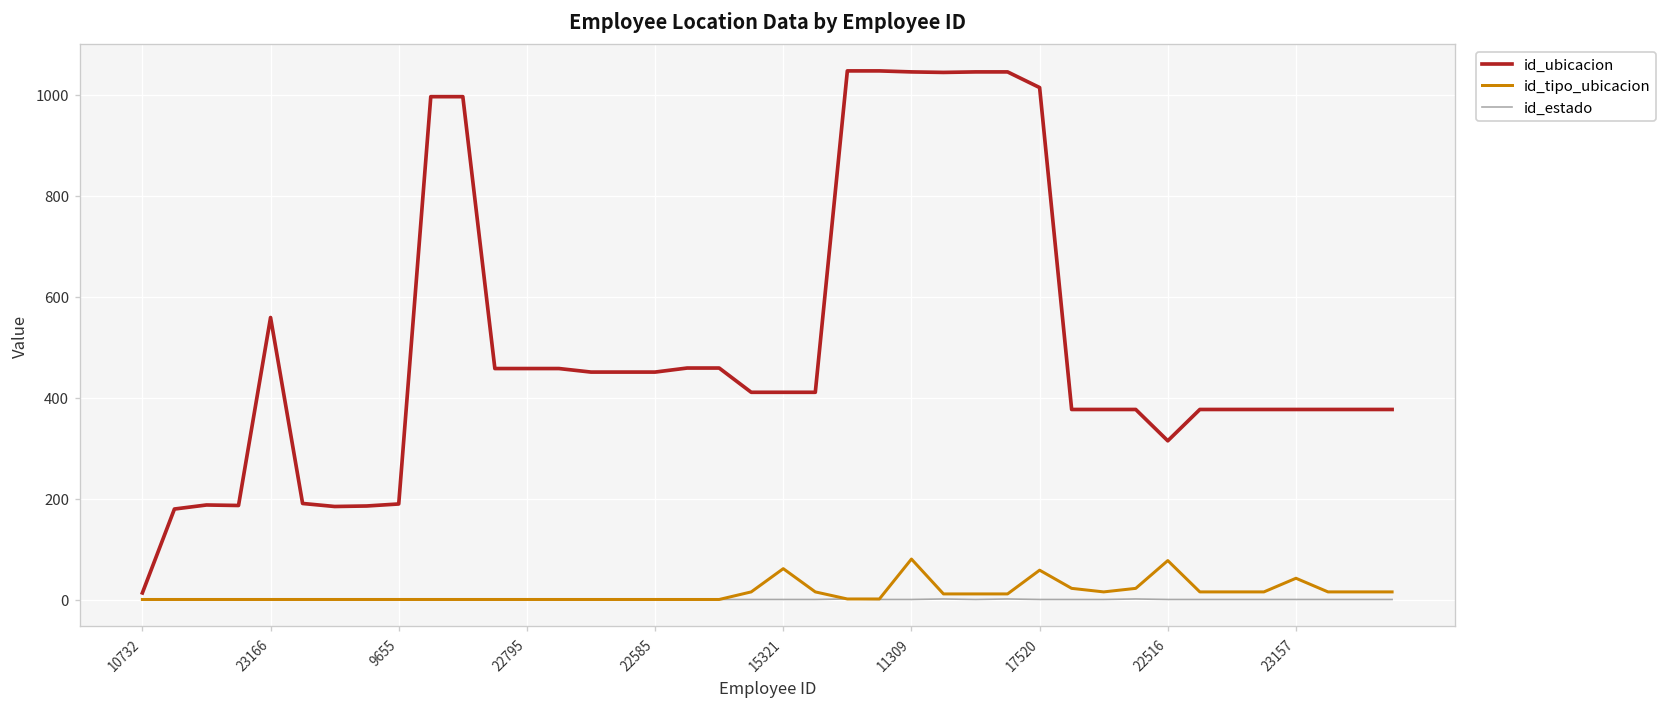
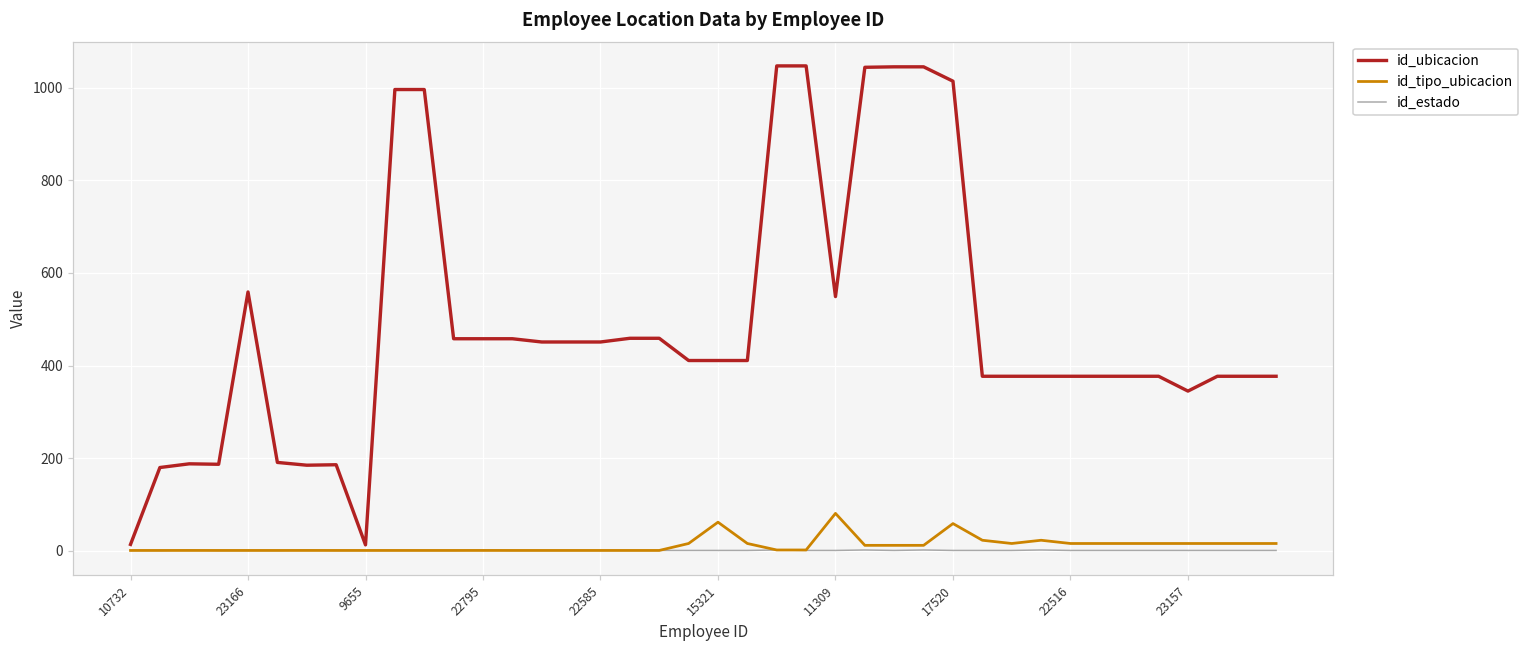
  {
    "id_ubicacion": {
      "10732": 10,
      "23166": 560,
-     "9655": 190,
+     "9655": 10,
      "22795": 460,
      "22585": 450,
      "15321": 410,
-     "11309": 1050,
+     "11309": 550,
      "17520": 1010,
-     "22516": 320,
-     "23157": 380
+     "22516": 380,
+     "23157": 350
    },
    "id_tipo_ubicacion": {
      "15321": 60,
      "11309": 80,
      "17520": 60,
-     "22516": 80,
-     "23157": 40
+     "22516": 20,
+     "23157": 20
    },
    "id_estado": {
      "15321": 0,
      "11309": 0,
      "17520": 0,
      "22516": 0,
      "23157": 0
    }
  }
